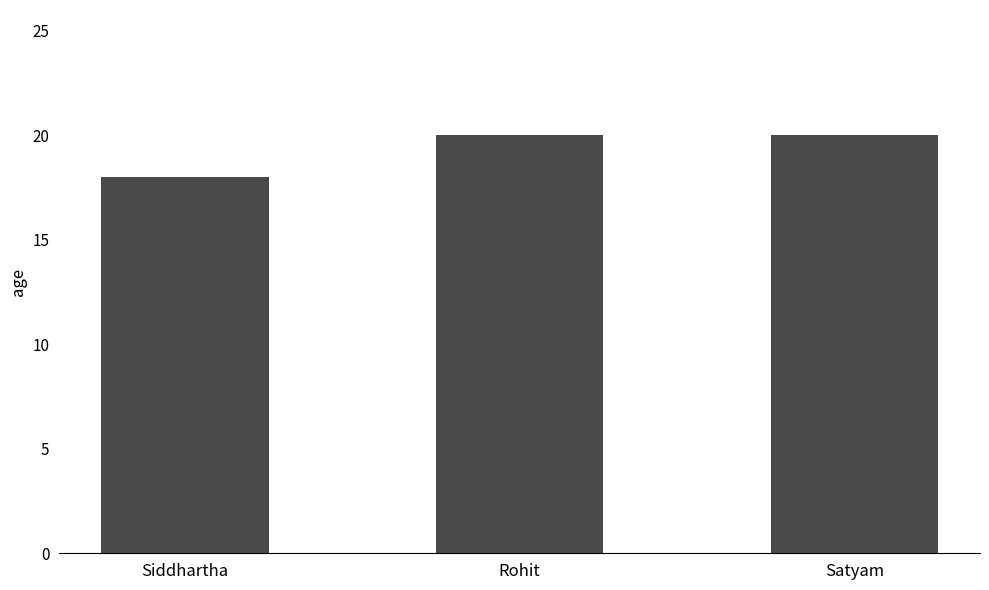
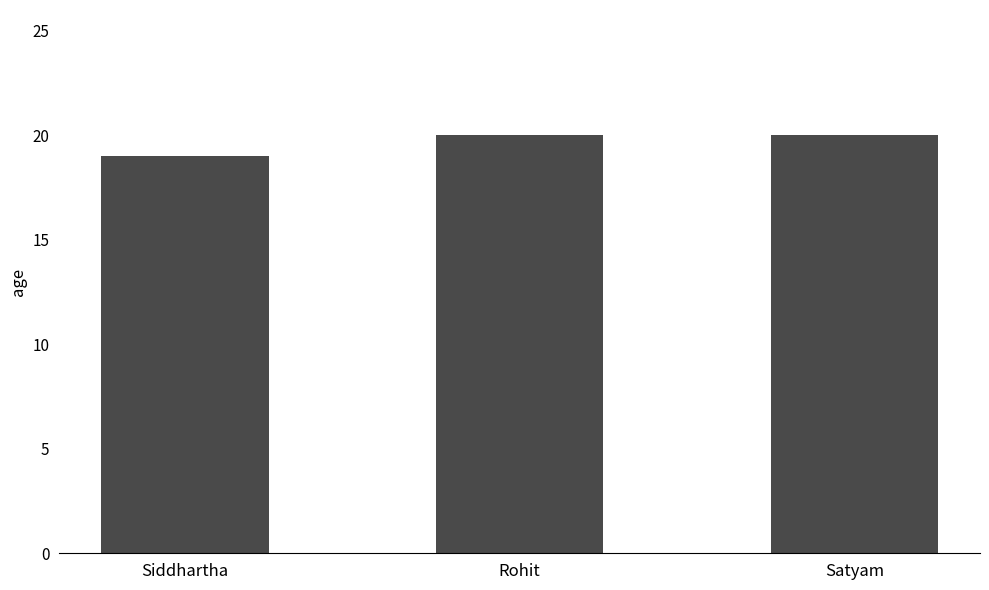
  {
-   "Siddhartha": 18,
+   "Siddhartha": 19,
    "Rohit": 20,
    "Satyam": 20
  }
